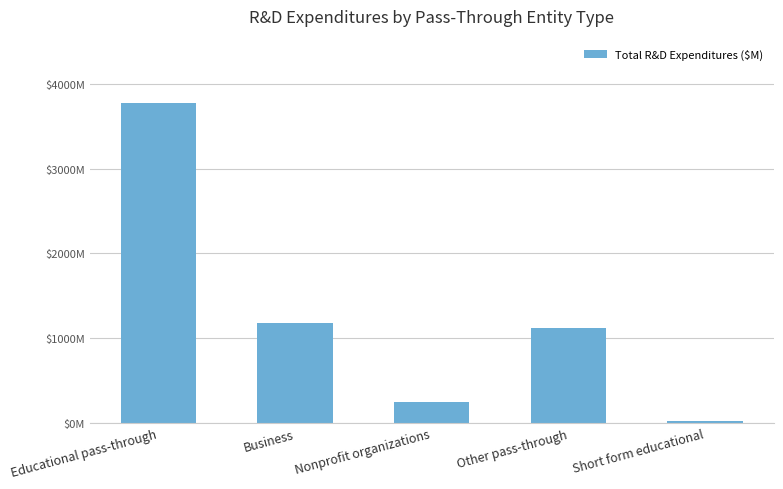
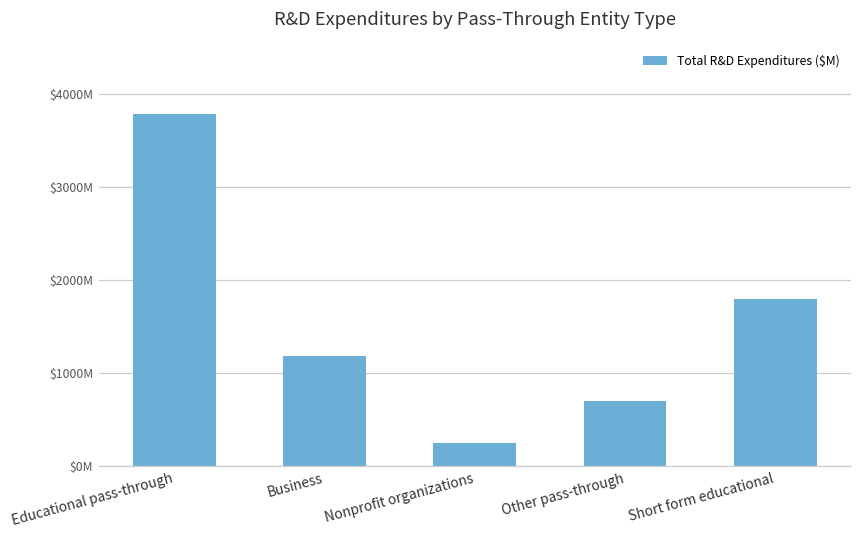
  {
    "Educational pass-through": "$3800000000",
    "Business": "$1200000000",
    "Nonprofit organizations": "$200000000",
-   "Other pass-through": "$1100000000",
-   "Short form educational": "$0"
+   "Other pass-through": "$700000000",
+   "Short form educational": "$1800000000"
  }
